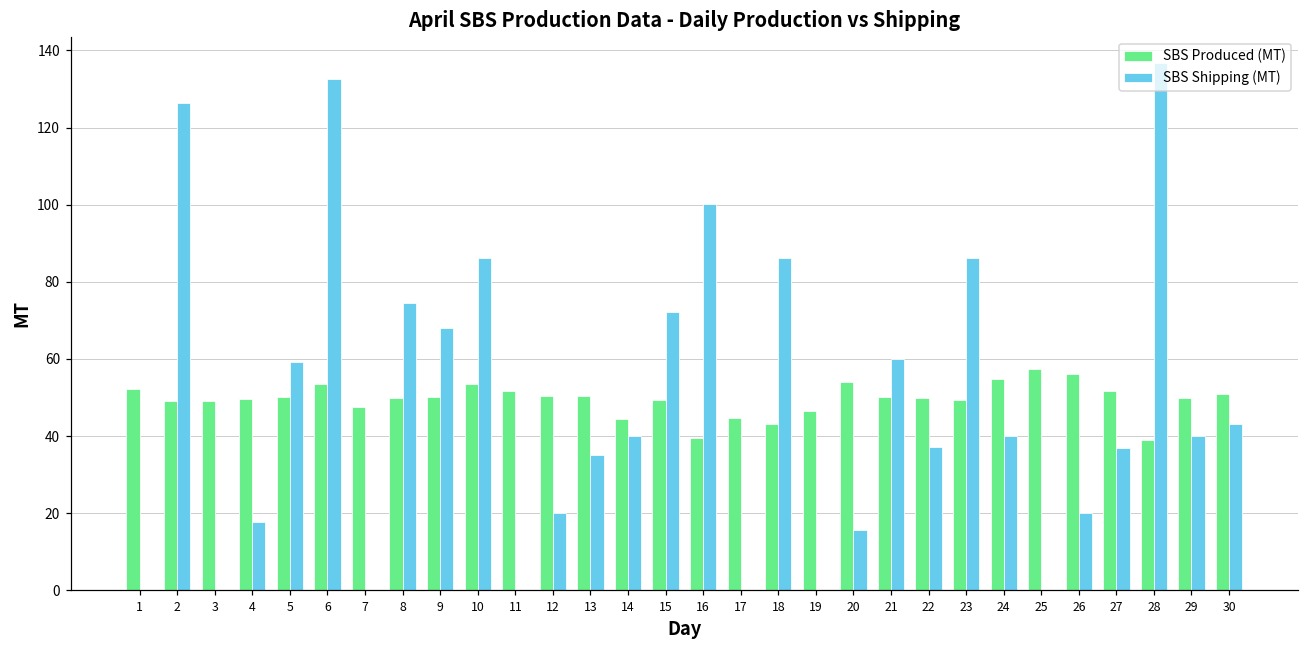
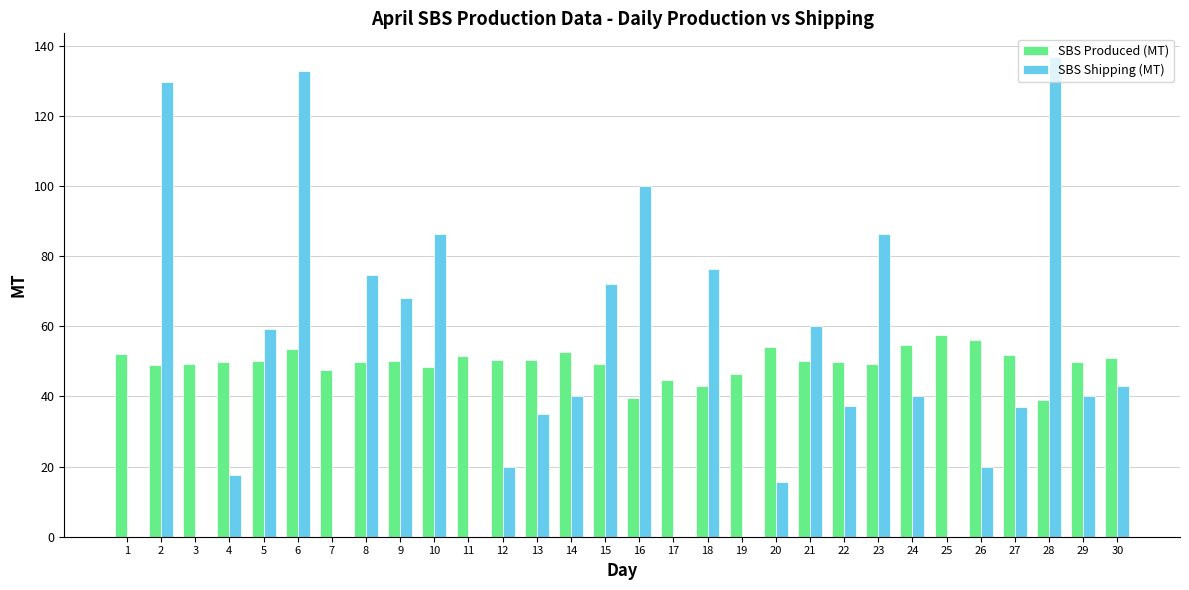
  {
    "SBS Produced (MT)": {
      "1": 52,
      "2": 49,
      "3": 49,
      "4": 50,
      "5": 50,
      "6": 54,
      "7": 47,
      "8": 50,
      "9": 50,
-     "10": 53,
+     "10": 48,
      "11": 52,
      "12": 50,
      "13": 50,
-     "14": 45,
+     "14": 53,
      "15": 49,
      "16": 40,
      "17": 45,
      "18": 43,
      "19": 46,
      "20": 54,
      "21": 50,
      "22": 50,
      "23": 49,
      "24": 55,
      "25": 57,
      "26": 56,
      "27": 52,
      "28": 39,
      "29": 50,
      "30": 51
    },
    "SBS Shipping (MT)": {
      "1": 0,
-     "2": 126,
+     "2": 130,
      "3": 0,
      "4": 18,
      "5": 59,
      "6": 133,
      "7": 0,
      "8": 75,
      "9": 68,
      "10": 86,
      "11": 0,
      "12": 20,
      "13": 35,
      "14": 40,
      "15": 72,
      "16": 100,
      "17": 0,
-     "18": 86,
+     "18": 76,
      "19": 0,
      "20": 16,
      "21": 60,
      "22": 37,
      "23": 86,
      "24": 40,
      "25": 0,
      "26": 20,
      "27": 37,
      "29": 40,
      "30": 43
    }
  }
